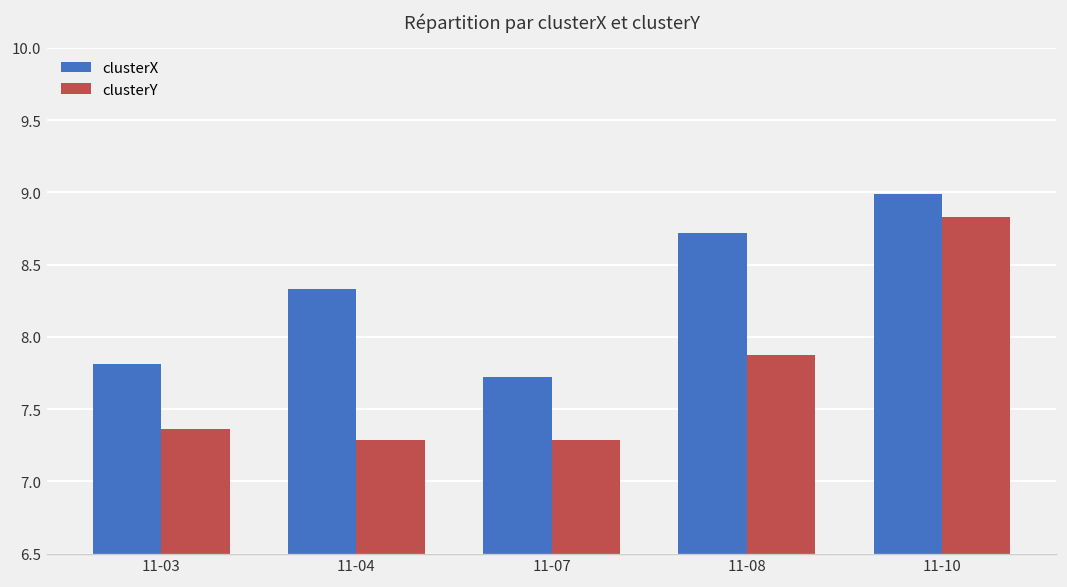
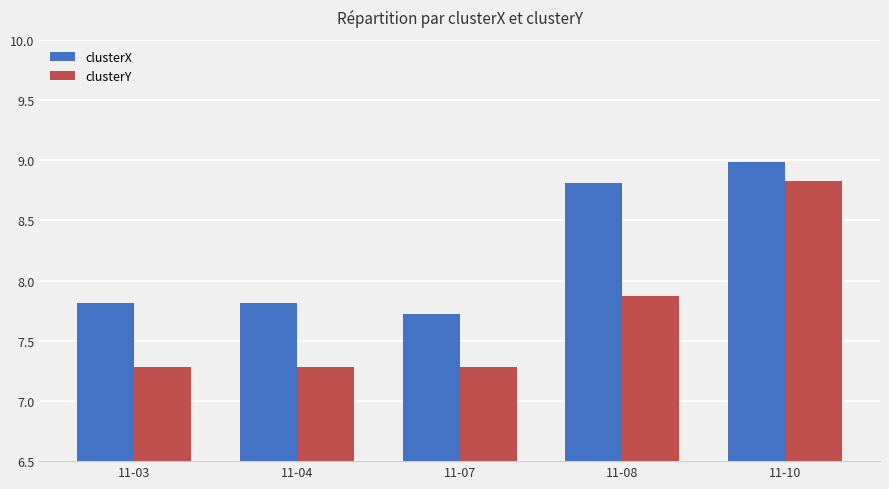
  {
    "clusterX": {
      "11-03": 7.81,
-     "11-04": 8.33,
+     "11-04": 7.81,
      "11-07": 7.72,
-     "11-08": 8.72,
+     "11-08": 8.81,
      "11-10": 8.99
    },
    "clusterY": {
-     "11-03": 7.36,
+     "11-03": 7.28,
      "11-04": 7.28,
      "11-07": 7.28,
      "11-08": 7.87,
      "11-10": 8.83
    }
  }
